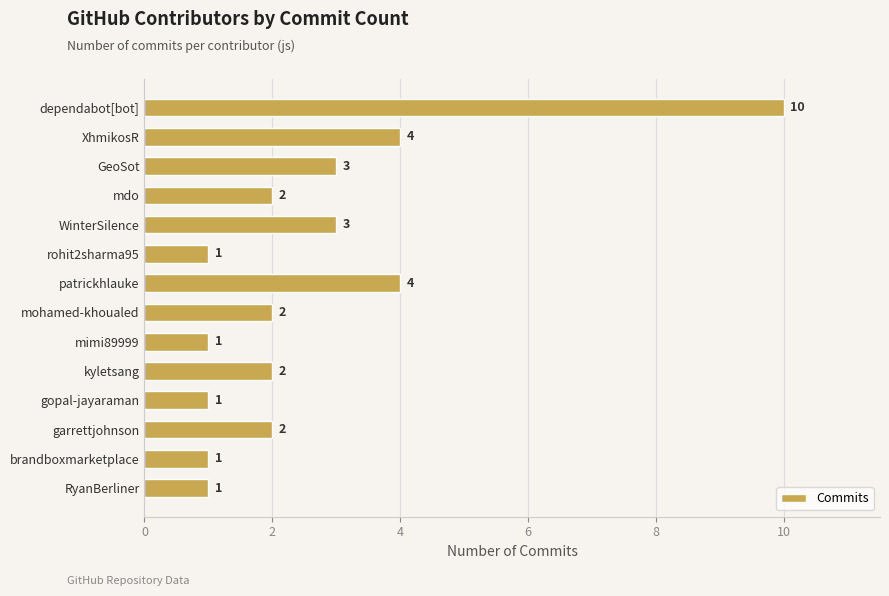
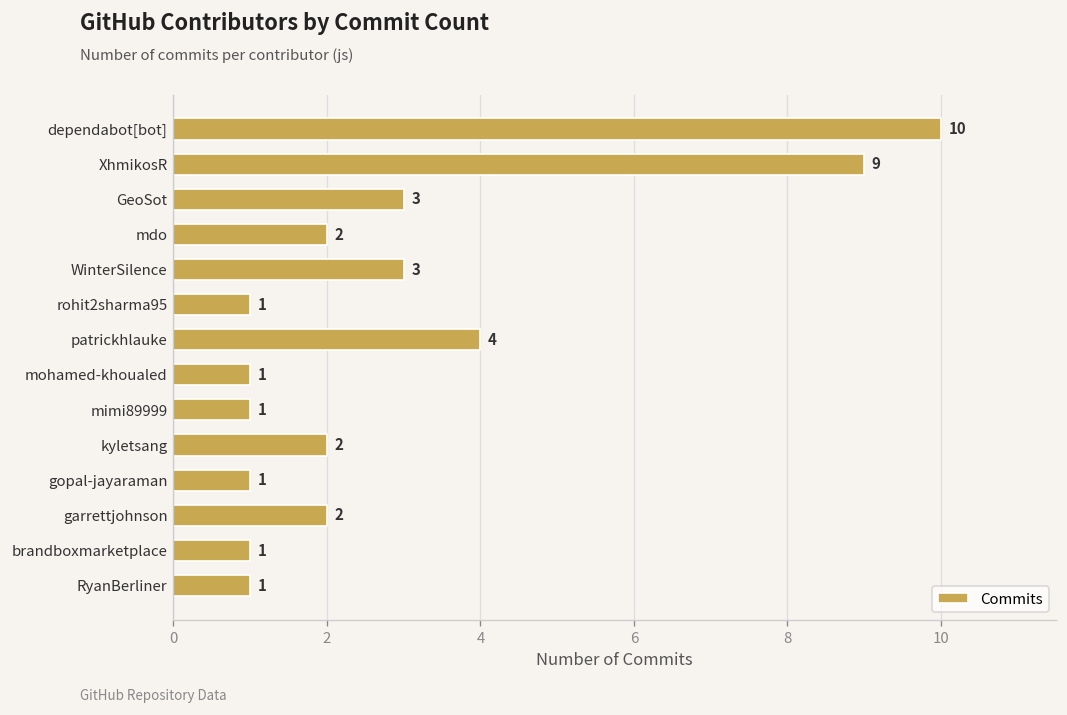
  {
    "dependabot[bot]": 10,
-   "XhmikosR": 4,
+   "XhmikosR": 9,
    "GeoSot": 3,
    "mdo": 2,
    "WinterSilence": 3,
    "rohit2sharma95": 1,
    "patrickhlauke": 4,
-   "mohamed-khoualed": 2,
+   "mohamed-khoualed": 1,
    "mimi89999": 1,
    "kyletsang": 2,
    "gopal-jayaraman": 1,
    "garrettjohnson": 2,
    "brandboxmarketplace": 1,
    "RyanBerliner": 1
  }
